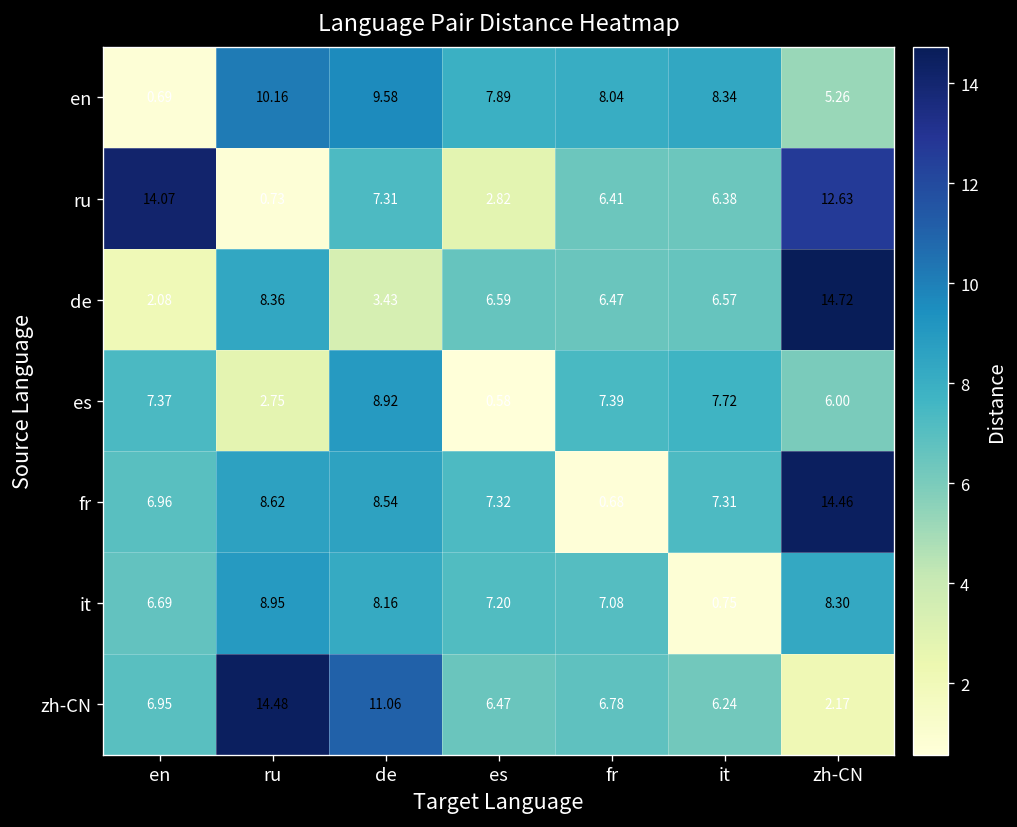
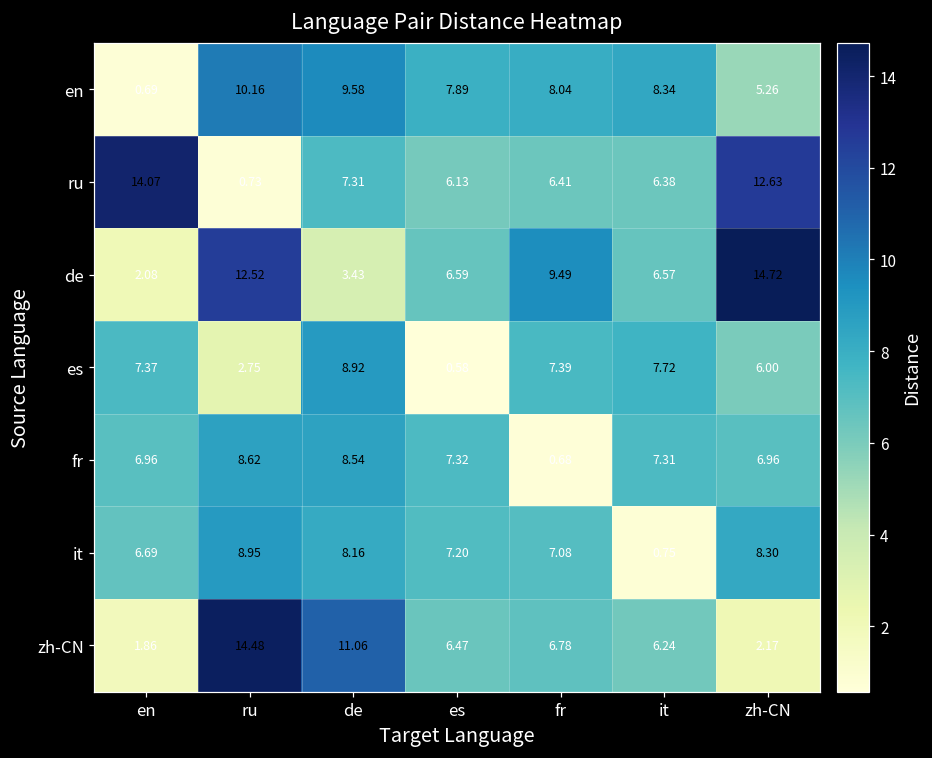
  {
    "en": {
      "ru": 10.16,
      "de": 9.58,
      "es": 7.89,
      "fr": 8.04,
      "it": 8.34,
      "zh-CN": 5.26
    },
    "ru": {
      "en": 14.07,
      "de": 7.31,
-     "es": 2.82,
+     "es": 6.13,
      "fr": 6.41,
      "it": 6.38,
      "zh-CN": 12.63
    },
    "de": {
      "en": 2.08,
-     "ru": 8.36,
+     "ru": 12.52,
      "de": 3.43,
      "es": 6.59,
-     "fr": 6.47,
+     "fr": 9.49,
      "it": 6.57,
      "zh-CN": 14.72
    },
    "es": {
      "en": 7.37,
      "ru": 2.75,
      "de": 8.92,
      "fr": 7.39,
      "it": 7.72,
      "zh-CN": 6.00
    },
    "fr": {
      "en": 6.96,
      "ru": 8.62,
      "de": 8.54,
      "es": 7.32,
      "it": 7.31,
-     "zh-CN": 14.46
+     "zh-CN": 6.96
    },
    "it": {
      "en": 6.69,
      "ru": 8.95,
      "de": 8.16,
      "es": 7.20,
      "fr": 7.08,
      "zh-CN": 8.30
    },
    "zh-CN": {
-     "en": 6.95,
+     "en": 1.86,
      "ru": 14.48,
      "de": 11.06,
      "es": 6.47,
      "fr": 6.78,
      "it": 6.24,
      "zh-CN": 2.17
    }
  }
